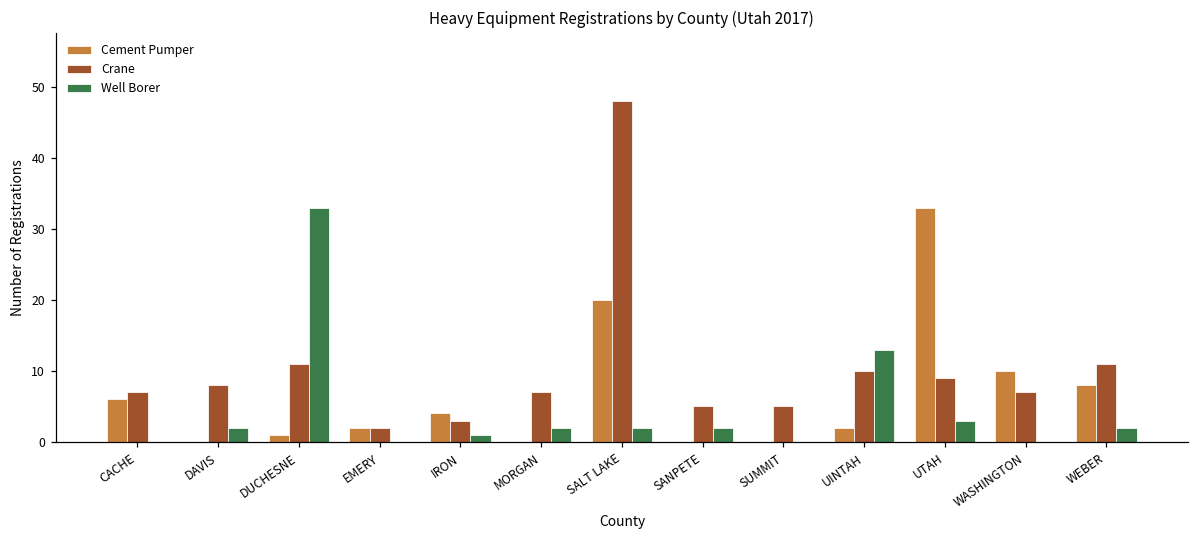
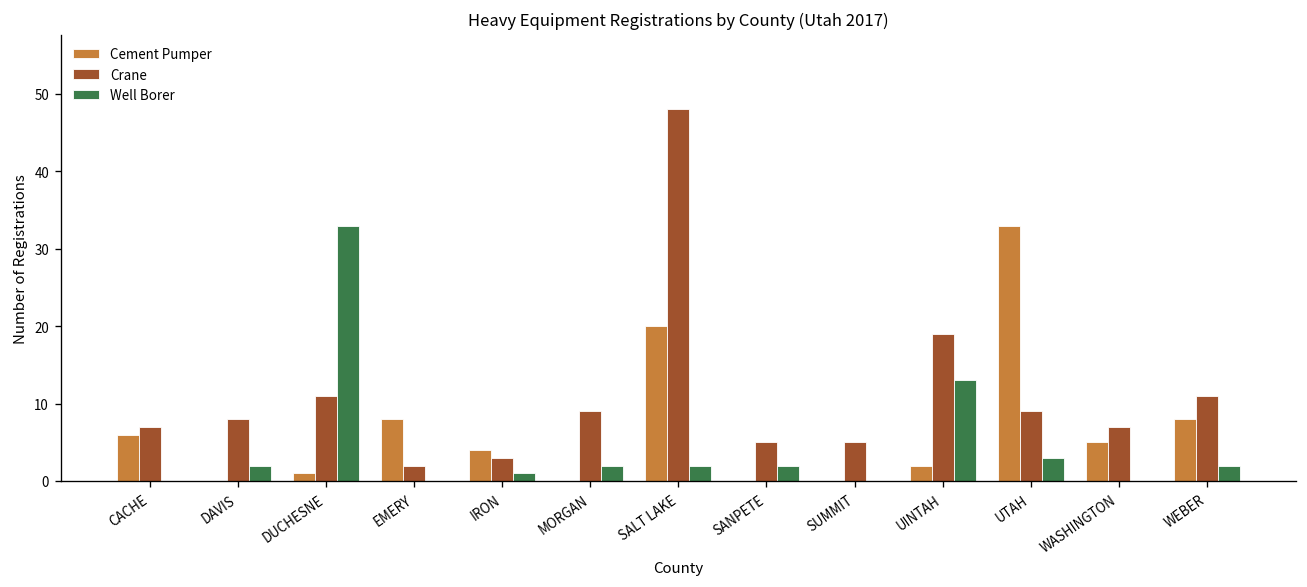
  {
    "Cement Pumper": {
      "CACHE": 6,
      "DAVIS": 0,
      "DUCHESNE": 1,
-     "EMERY": 2,
+     "EMERY": 8,
      "IRON": 4,
      "MORGAN": 0,
      "SALT LAKE": 20,
      "SANPETE": 0,
      "SUMMIT": 0,
      "UINTAH": 2,
      "UTAH": 33,
-     "WASHINGTON": 10,
+     "WASHINGTON": 5,
      "WEBER": 8
    },
    "Crane": {
      "CACHE": 7,
      "DAVIS": 8,
      "DUCHESNE": 11,
      "EMERY": 2,
      "IRON": 3,
-     "MORGAN": 7,
+     "MORGAN": 9,
      "SALT LAKE": 48,
      "SANPETE": 5,
      "SUMMIT": 5,
-     "UINTAH": 10,
+     "UINTAH": 19,
      "UTAH": 9,
      "WASHINGTON": 7,
      "WEBER": 11
    },
    "Well Borer": {
      "CACHE": 0,
      "DAVIS": 2,
      "DUCHESNE": 33,
      "EMERY": 0,
      "IRON": 1,
      "MORGAN": 2,
      "SALT LAKE": 2,
      "SANPETE": 2,
      "SUMMIT": 0,
      "UINTAH": 13,
      "UTAH": 3,
      "WASHINGTON": 0,
      "WEBER": 2
    }
  }
